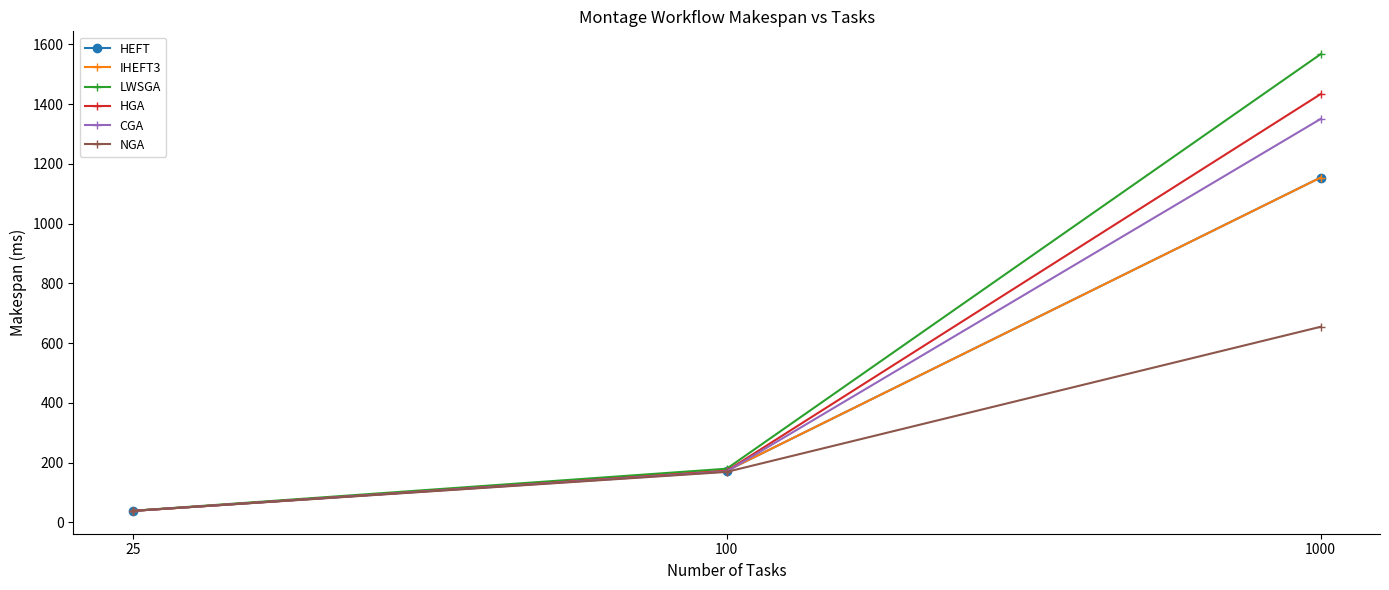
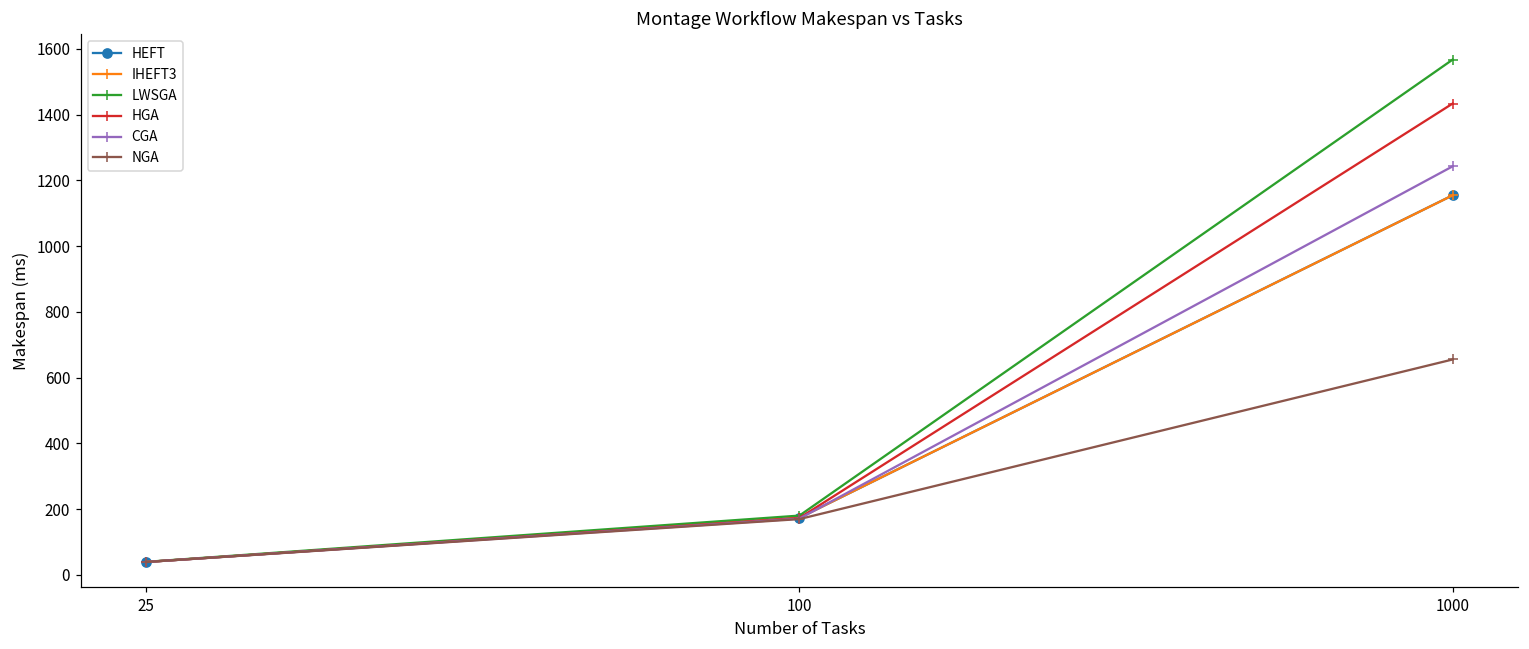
  {
    "IHEFT3": {
      "1000": 1150
    },
    "LWSGA": {
      "1000": 1570
    },
    "HGA": {
      "1000": 1430
    },
    "CGA": {
-     "1000": 1350
+     "1000": 1240
    },
    "NGA": {
      "1000": 660
    }
  }
